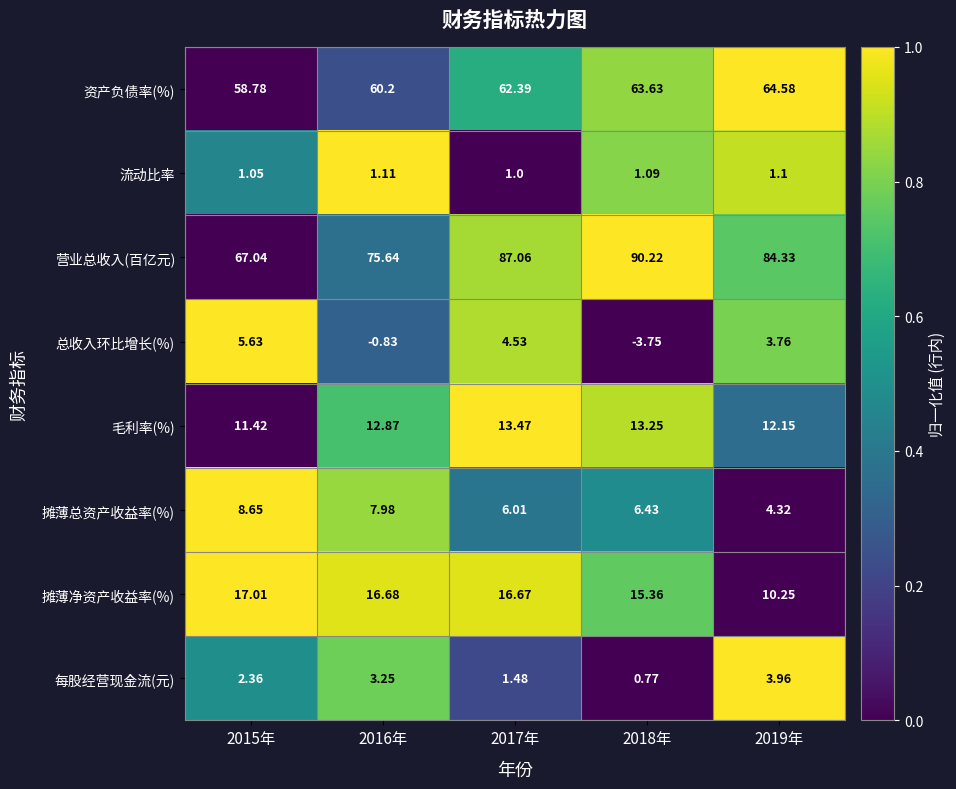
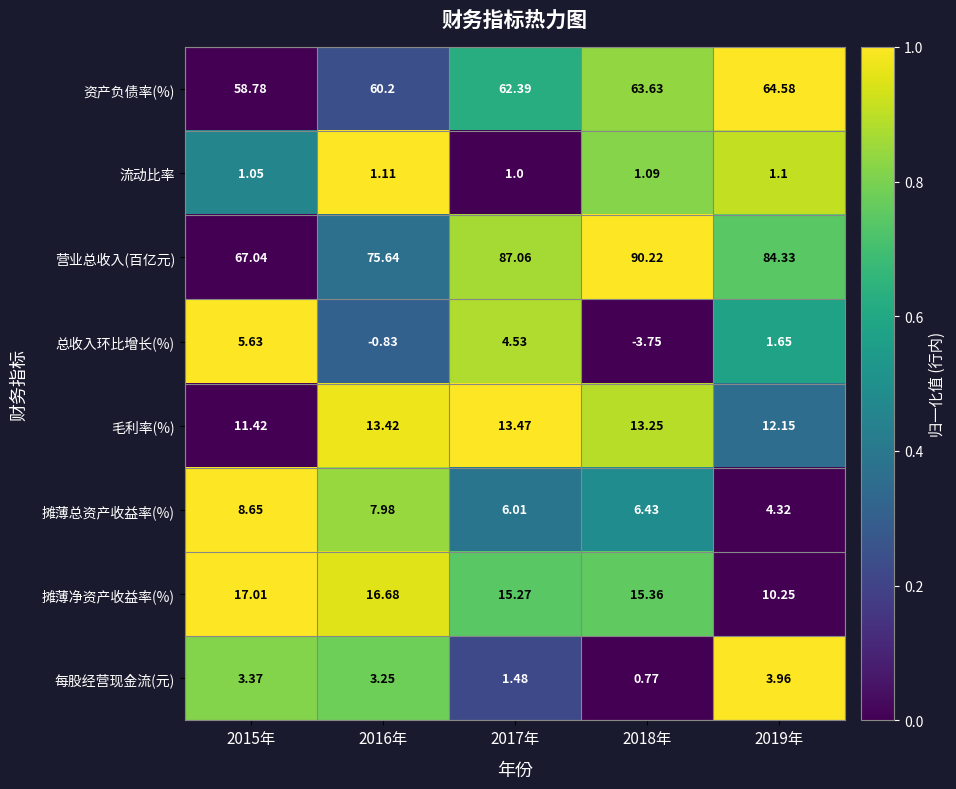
  {
    "资产负债率(%)": {
      "2015年": 58.78,
      "2016年": 60.2,
      "2017年": 62.39,
      "2018年": 63.63,
      "2019年": 64.58
    },
    "流动比率": {
      "2015年": 1.05,
      "2016年": 1.11,
      "2017年": 1.0,
      "2018年": 1.09,
      "2019年": 1.1
    },
    "营业总收入(百亿元)": {
      "2015年": 67.04,
      "2016年": 75.64,
      "2017年": 87.06,
      "2018年": 90.22,
      "2019年": 84.33
    },
    "总收入环比增长(%)": {
      "2015年": 5.63,
      "2016年": -0.83,
      "2017年": 4.53,
      "2018年": -3.75,
-     "2019年": 3.76
+     "2019年": 1.65
    },
    "毛利率(%)": {
      "2015年": 11.42,
-     "2016年": 12.87,
+     "2016年": 13.42,
      "2017年": 13.47,
      "2018年": 13.25,
      "2019年": 12.15
    },
    "摊薄总资产收益率(%)": {
      "2015年": 8.65,
      "2016年": 7.98,
      "2017年": 6.01,
      "2018年": 6.43,
      "2019年": 4.32
    },
    "摊薄净资产收益率(%)": {
      "2015年": 17.01,
      "2016年": 16.68,
-     "2017年": 16.67,
+     "2017年": 15.27,
      "2018年": 15.36,
      "2019年": 10.25
    },
    "每股经营现金流(元)": {
-     "2015年": 2.36,
+     "2015年": 3.37,
      "2016年": 3.25,
      "2017年": 1.48,
      "2018年": 0.77,
      "2019年": 3.96
    }
  }
